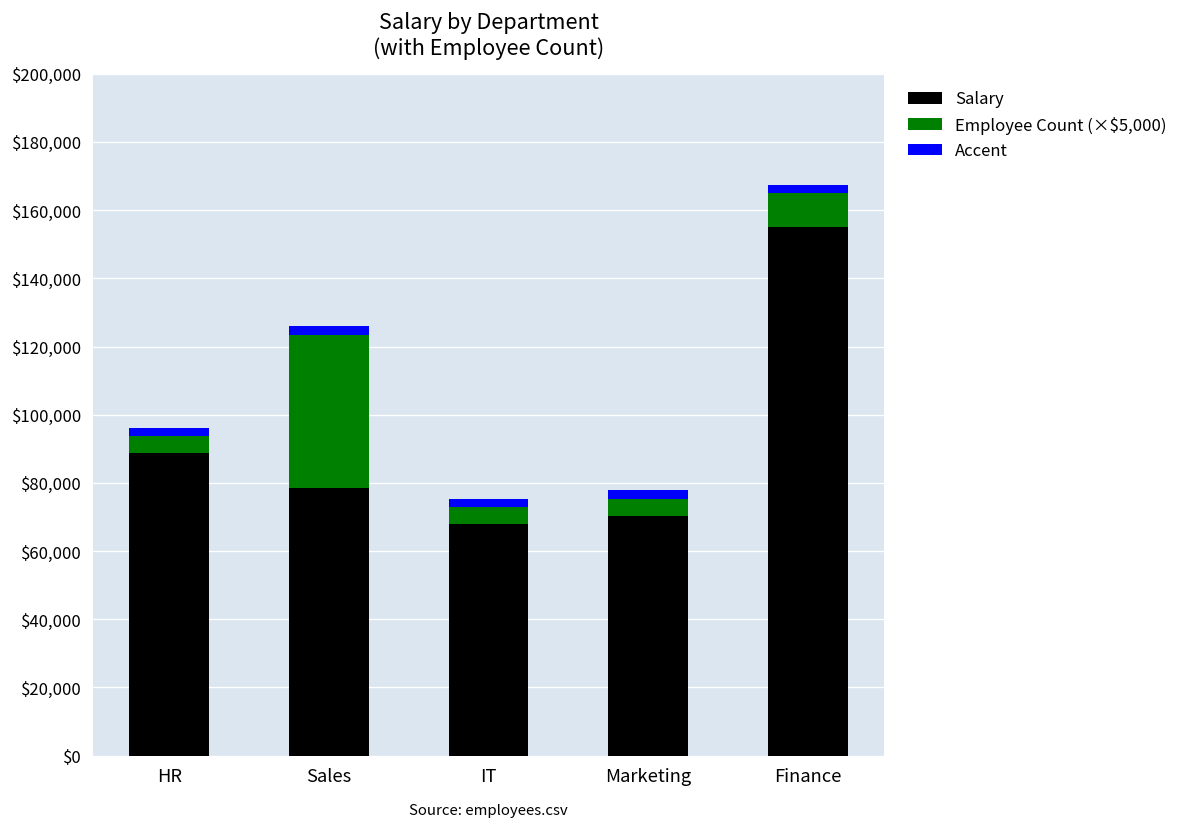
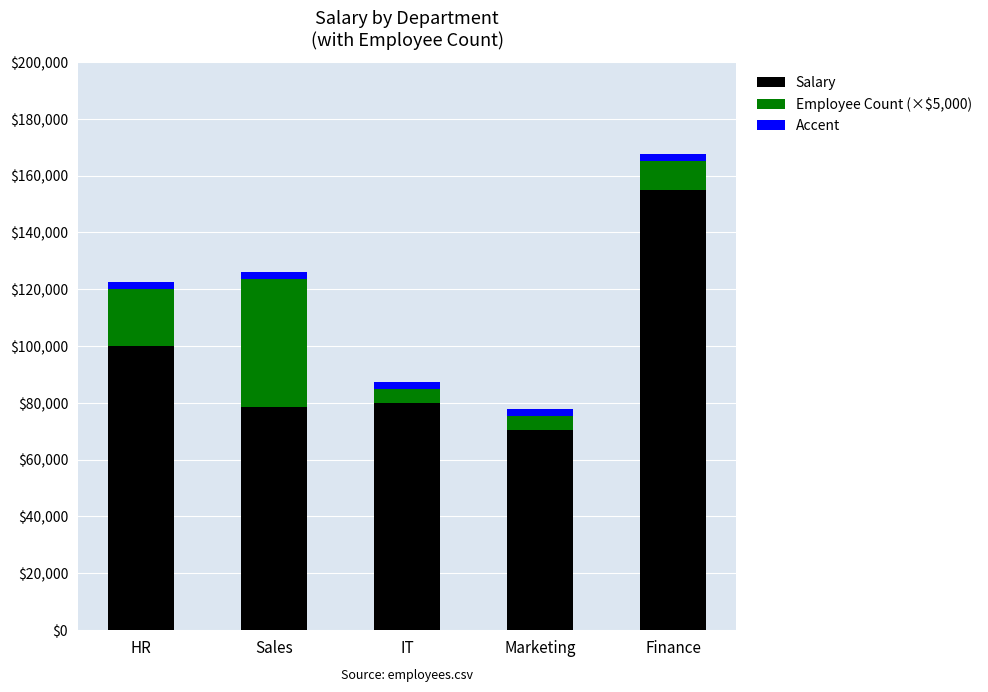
  {
    "Salary": {
-     "HR": "$89,000",
+     "HR": "$100,000",
      "Sales": "$78,000",
-     "IT": "$68,000",
+     "IT": "$80,000",
      "Marketing": "$70,000",
      "Finance": "$155,000"
    },
    "Employee Count (×$5,000)": {
-     "HR": "$5,000",
+     "HR": "$20,000",
      "Sales": "$45,000",
      "IT": "$5,000",
      "Marketing": "$5,000",
      "Finance": "$10,000"
    },
    "Accent": {
      "HR": "$3,000",
      "Sales": "$3,000",
      "IT": "$3,000",
      "Marketing": "$3,000",
      "Finance": "$3,000"
    }
  }
